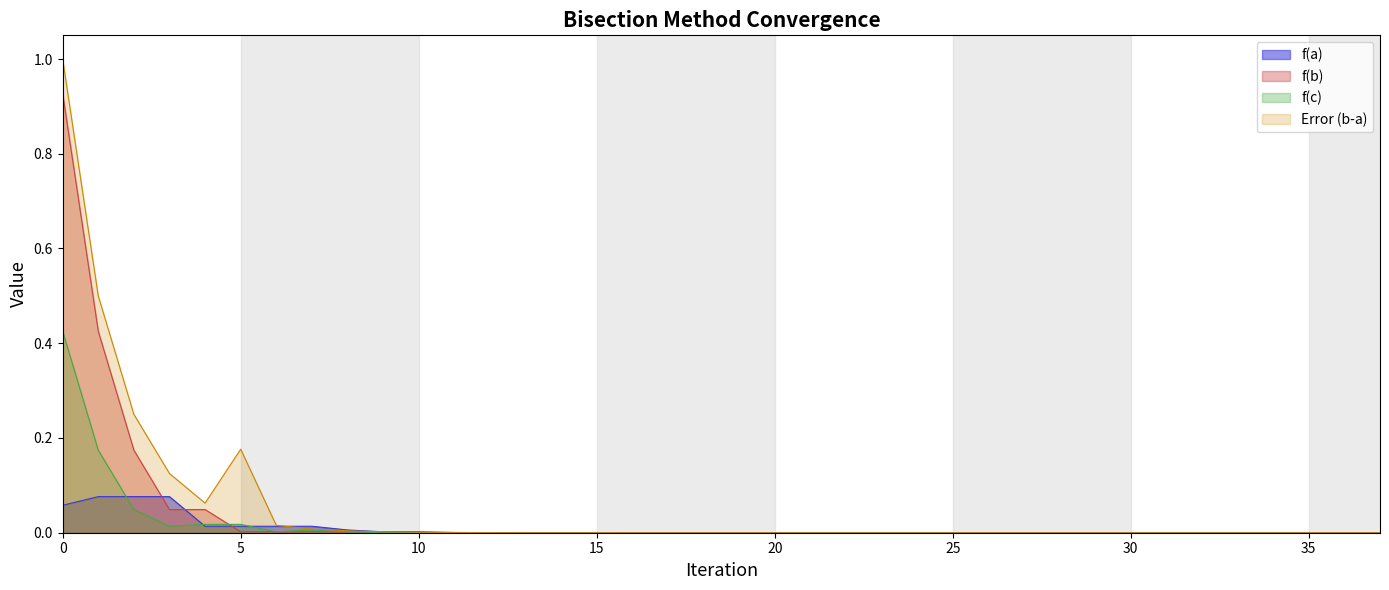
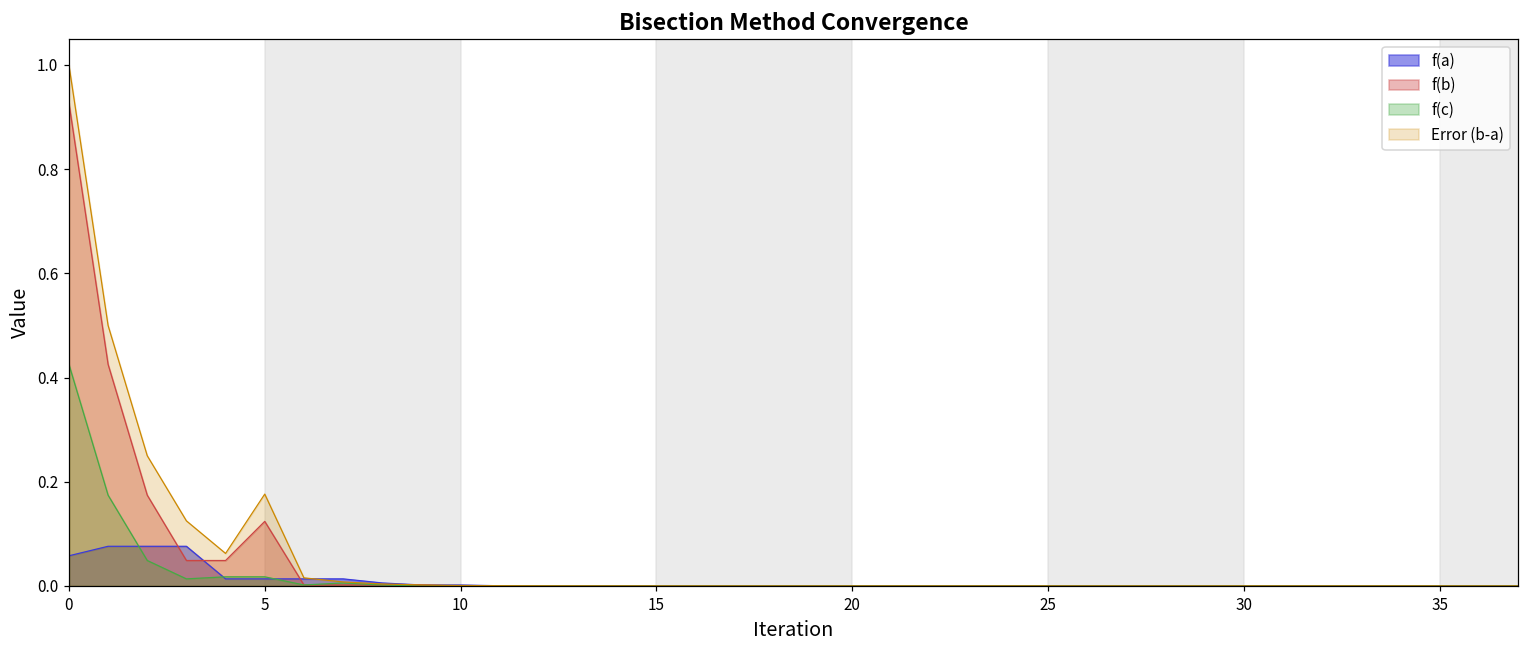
  {
    "f(a)": {
      "0": 0.06
    },
    "f(b)": {
      "0": 0.93,
-     "5": 0.00
+     "5": 0.12
    },
    "f(c)": {
      "0": 0.43
    },
    "Error (b-a)": {
      "0": 1.00,
      "5": 0.18
    }
  }
